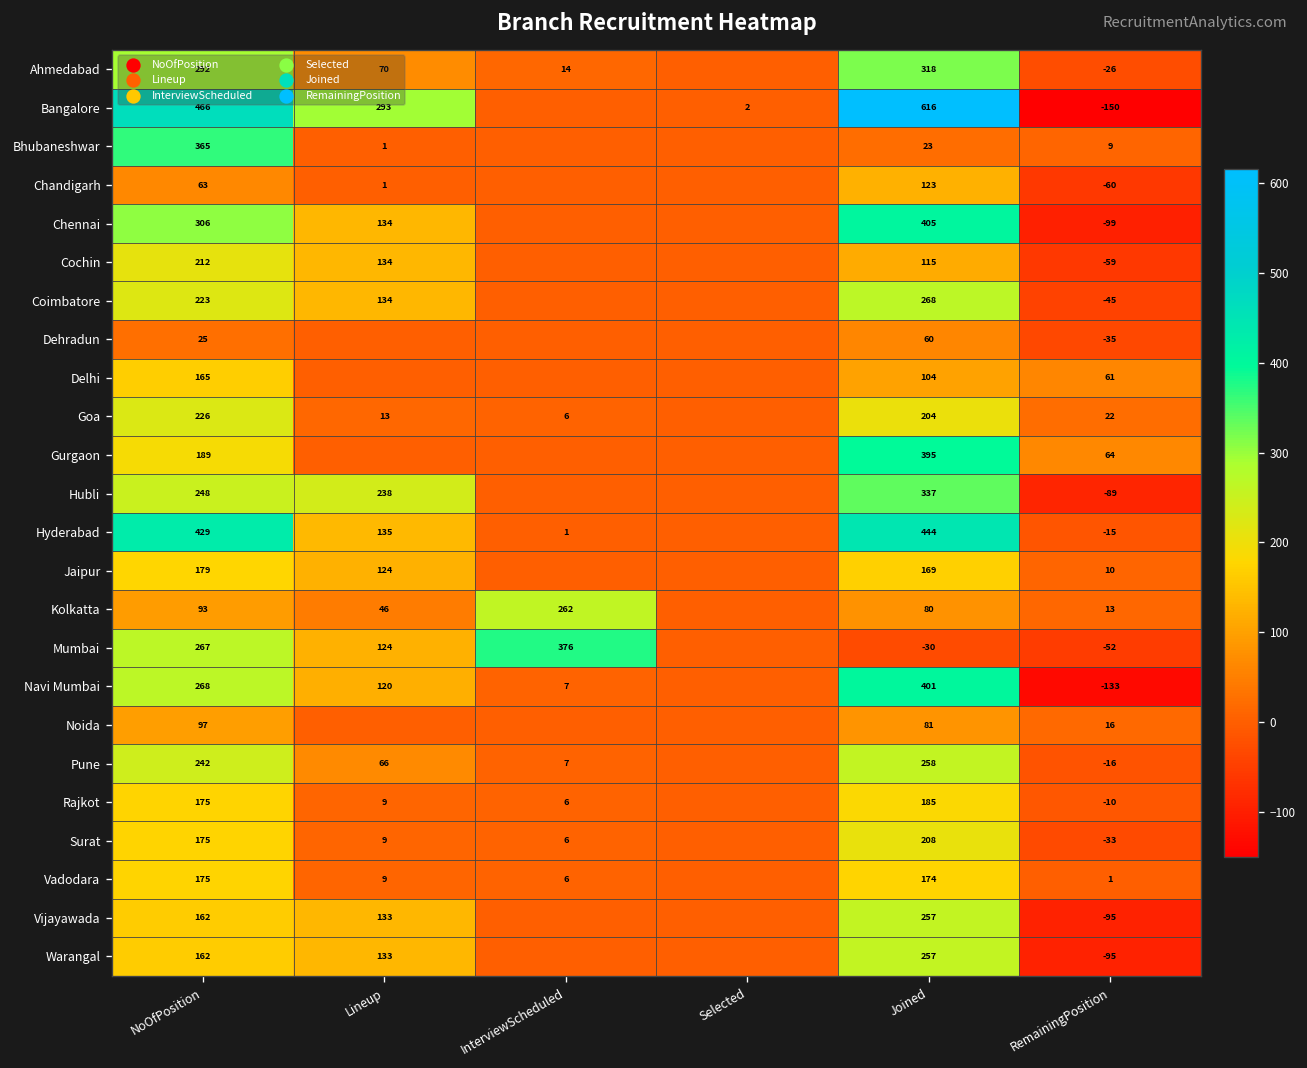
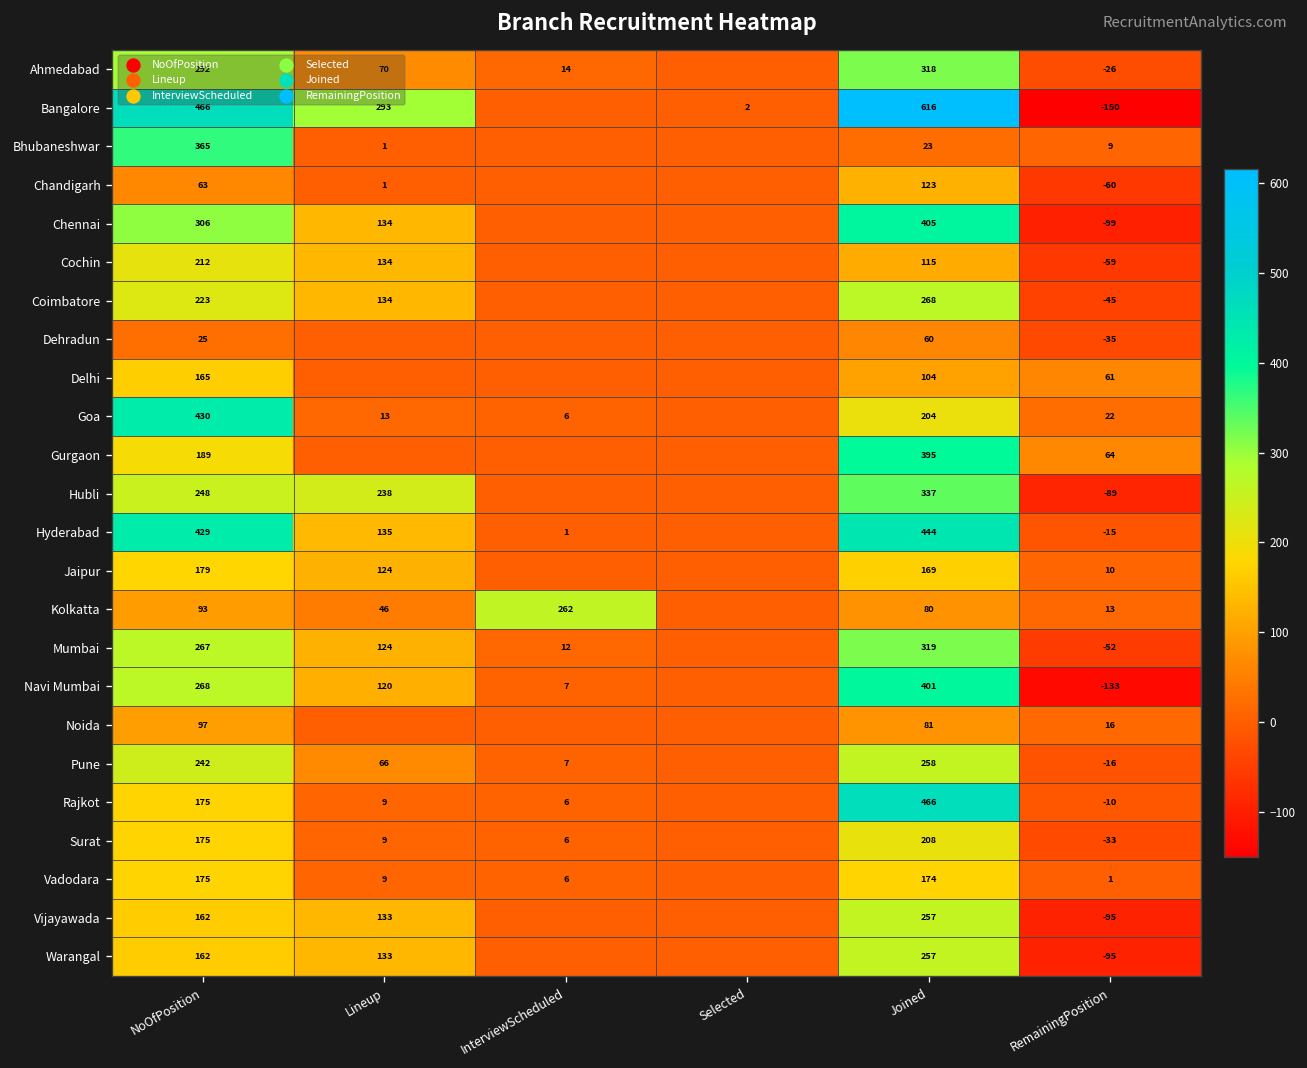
  {
    "Ahmedabad": {
      "InterviewScheduled": 14,
      "Joined": 318,
      "RemainingPosition": -26
    },
    "Bangalore": {
      "Selected": 2,
      "Joined": 616,
      "RemainingPosition": -150
    },
    "Bhubaneshwar": {
      "NoOfPosition": 365,
      "Lineup": 1,
      "Joined": 23,
      "RemainingPosition": 9
    },
    "Chandigarh": {
      "NoOfPosition": 63,
      "Lineup": 1,
      "Joined": 123,
      "RemainingPosition": -60
    },
    "Chennai": {
      "NoOfPosition": 306,
      "Lineup": 134,
      "Joined": 405,
      "RemainingPosition": -99
    },
    "Cochin": {
      "NoOfPosition": 212,
      "Lineup": 134,
      "Joined": 115,
      "RemainingPosition": -59
    },
    "Coimbatore": {
      "NoOfPosition": 223,
      "Lineup": 134,
      "Joined": 268,
      "RemainingPosition": -45
    },
    "Dehradun": {
      "NoOfPosition": 25,
      "Joined": 60,
      "RemainingPosition": -35
    },
    "Delhi": {
      "NoOfPosition": 165,
      "Joined": 104,
      "RemainingPosition": 61
    },
    "Goa": {
-     "NoOfPosition": 226,
+     "NoOfPosition": 430,
      "Lineup": 13,
      "InterviewScheduled": 6,
      "Joined": 204,
      "RemainingPosition": 22
    },
    "Gurgaon": {
      "NoOfPosition": 189,
      "Joined": 395,
      "RemainingPosition": 64
    },
    "Hubli": {
      "NoOfPosition": 248,
      "Lineup": 238,
      "Joined": 337,
      "RemainingPosition": -89
    },
    "Hyderabad": {
      "NoOfPosition": 429,
      "Lineup": 135,
      "InterviewScheduled": 1,
      "Joined": 444,
      "RemainingPosition": -15
    },
    "Jaipur": {
      "NoOfPosition": 179,
      "Lineup": 124,
      "Joined": 169,
      "RemainingPosition": 10
    },
    "Kolkatta": {
      "NoOfPosition": 93,
      "Lineup": 46,
      "InterviewScheduled": 262,
      "Joined": 80,
      "RemainingPosition": 13
    },
    "Mumbai": {
      "NoOfPosition": 267,
      "Lineup": 124,
-     "InterviewScheduled": 376,
-     "Joined": -30,
+     "InterviewScheduled": 12,
+     "Joined": 319,
      "RemainingPosition": -52
    },
    "Navi Mumbai": {
      "NoOfPosition": 268,
      "Lineup": 120,
      "InterviewScheduled": 7,
      "Joined": 401,
      "RemainingPosition": -133
    },
    "Noida": {
      "NoOfPosition": 97,
      "Joined": 81,
      "RemainingPosition": 16
    },
    "Pune": {
      "NoOfPosition": 242,
      "Lineup": 66,
      "InterviewScheduled": 7,
      "Joined": 258,
      "RemainingPosition": -16
    },
    "Rajkot": {
      "NoOfPosition": 175,
      "Lineup": 9,
      "InterviewScheduled": 6,
-     "Joined": 185,
+     "Joined": 466,
      "RemainingPosition": -10
    },
    "Surat": {
      "NoOfPosition": 175,
      "Lineup": 9,
      "InterviewScheduled": 6,
      "Joined": 208,
      "RemainingPosition": -33
    },
    "Vadodara": {
      "NoOfPosition": 175,
      "Lineup": 9,
      "InterviewScheduled": 6,
      "Joined": 174,
      "RemainingPosition": 1
    },
    "Vijayawada": {
      "NoOfPosition": 162,
      "Lineup": 133,
      "Joined": 257,
      "RemainingPosition": -95
    },
    "Warangal": {
      "NoOfPosition": 162,
      "Lineup": 133,
      "Joined": 257,
      "RemainingPosition": -95
    }
  }
